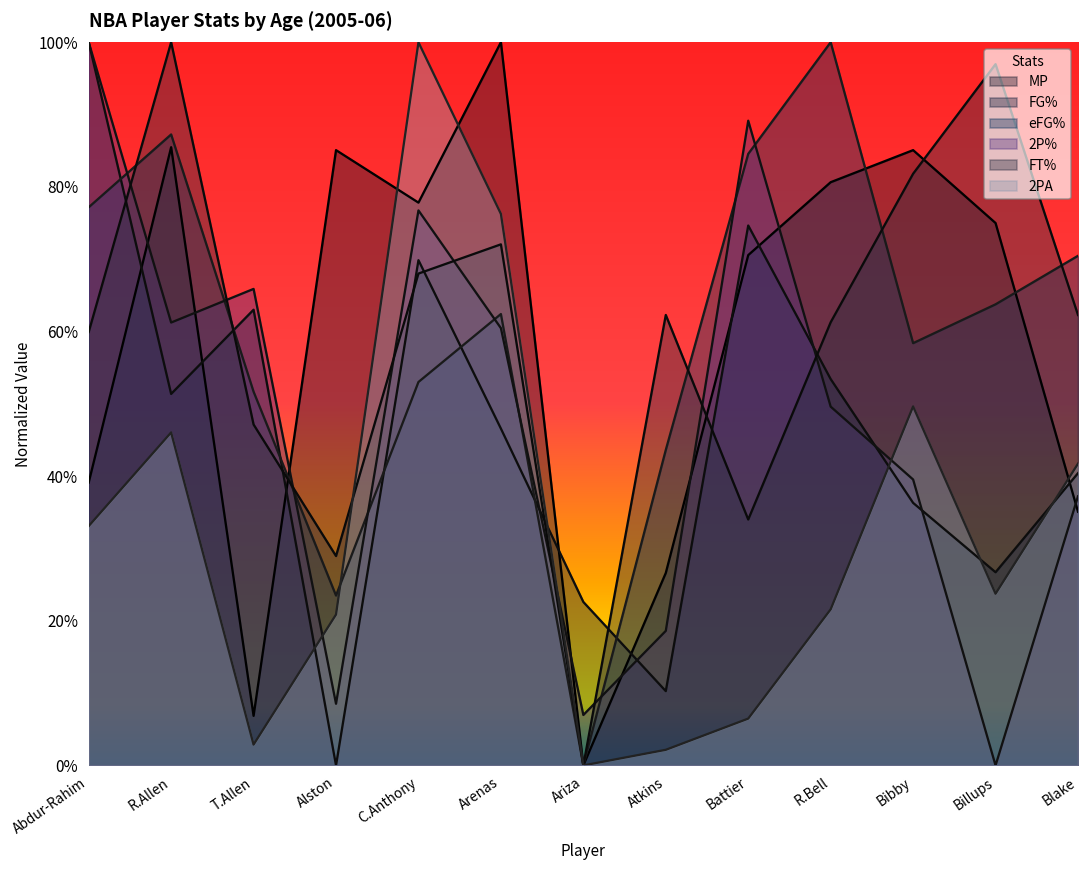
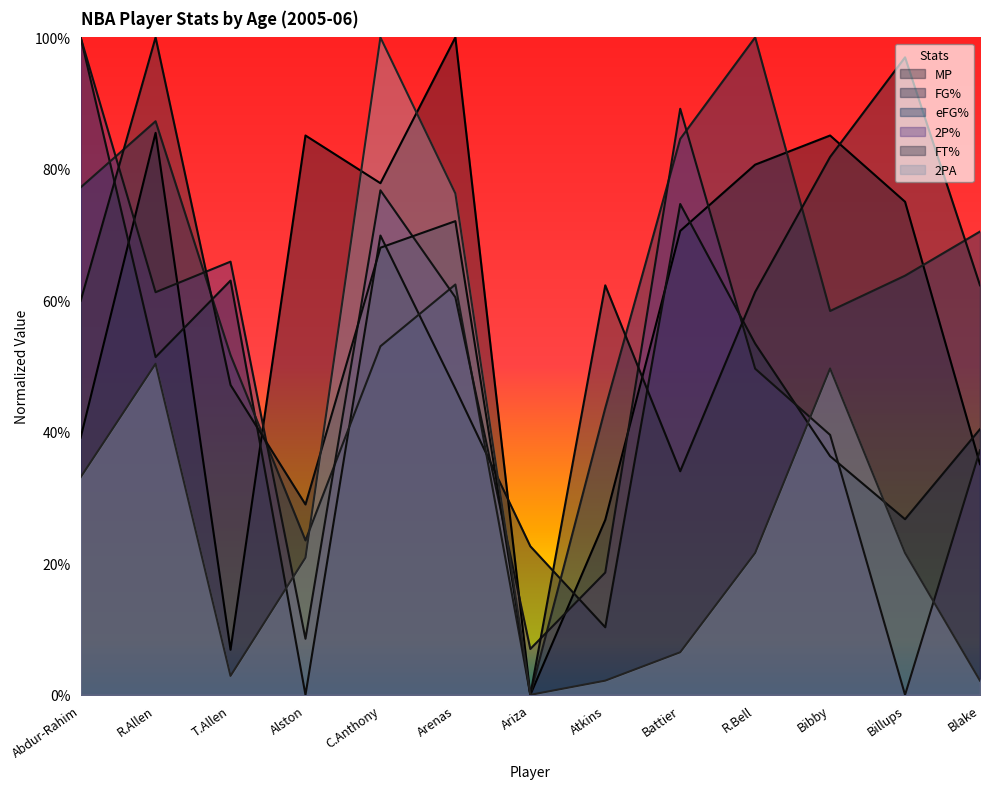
  {
    "2PA": {
      "Abdur-Rahim": "33%",
-     "R.Allen": "46%",
+     "R.Allen": "50%",
      "T.Allen": "3%",
      "Alston": "21%",
      "C.Anthony": "100%",
      "Arenas": "76%",
      "Atkins": "2%",
      "Battier": "6%",
      "R.Bell": "22%",
      "Bibby": "50%",
-     "Billups": "24%",
-     "Blake": "42%"
+     "Billups": "22%",
+     "Blake": "2%"
    }
  }
